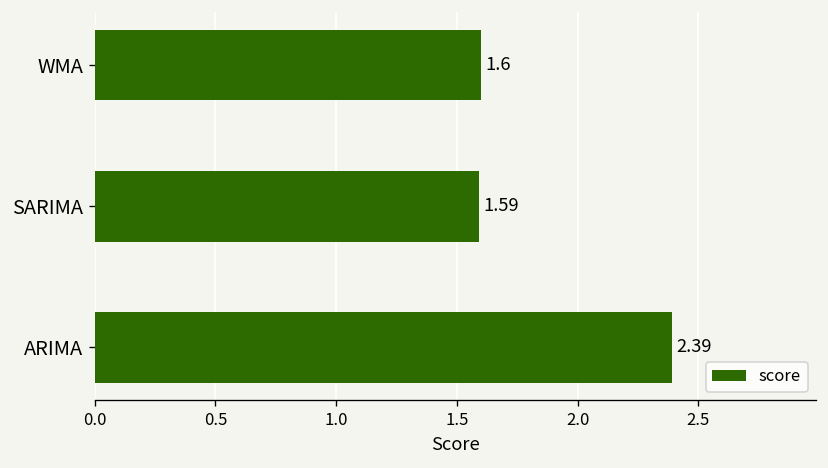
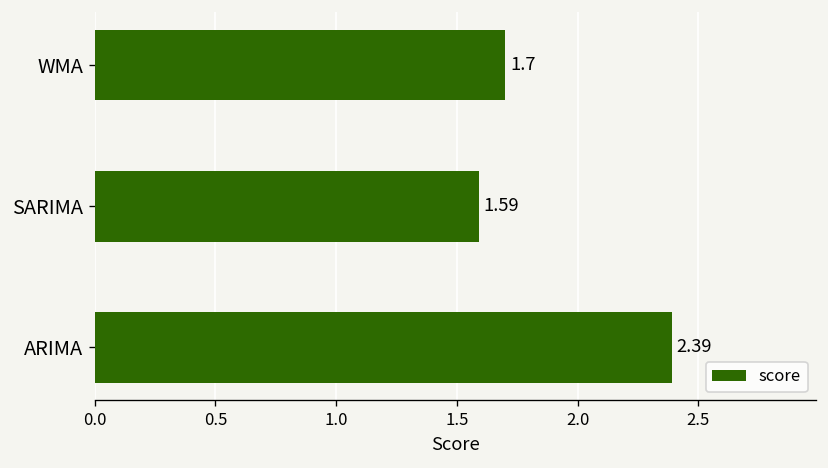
  {
-   "WMA": 1.6,
+   "WMA": 1.7,
    "SARIMA": 1.59,
    "ARIMA": 2.39
  }
